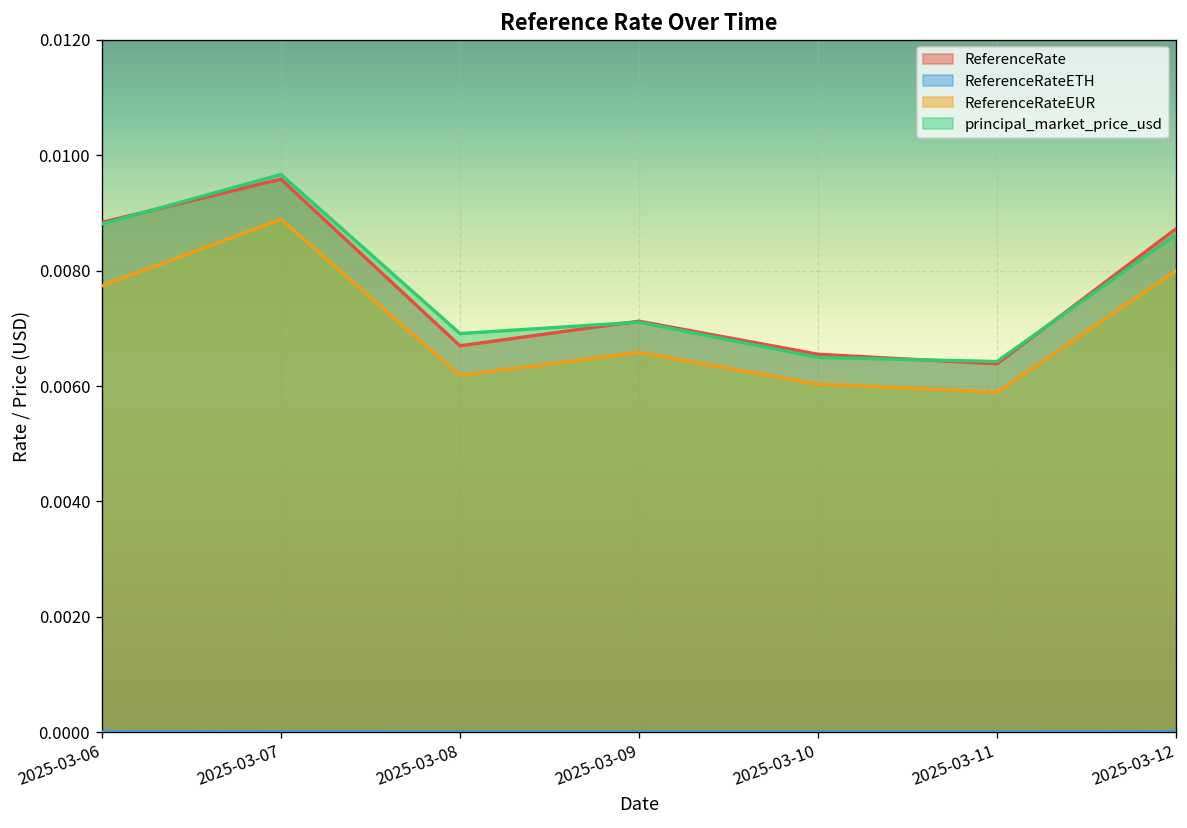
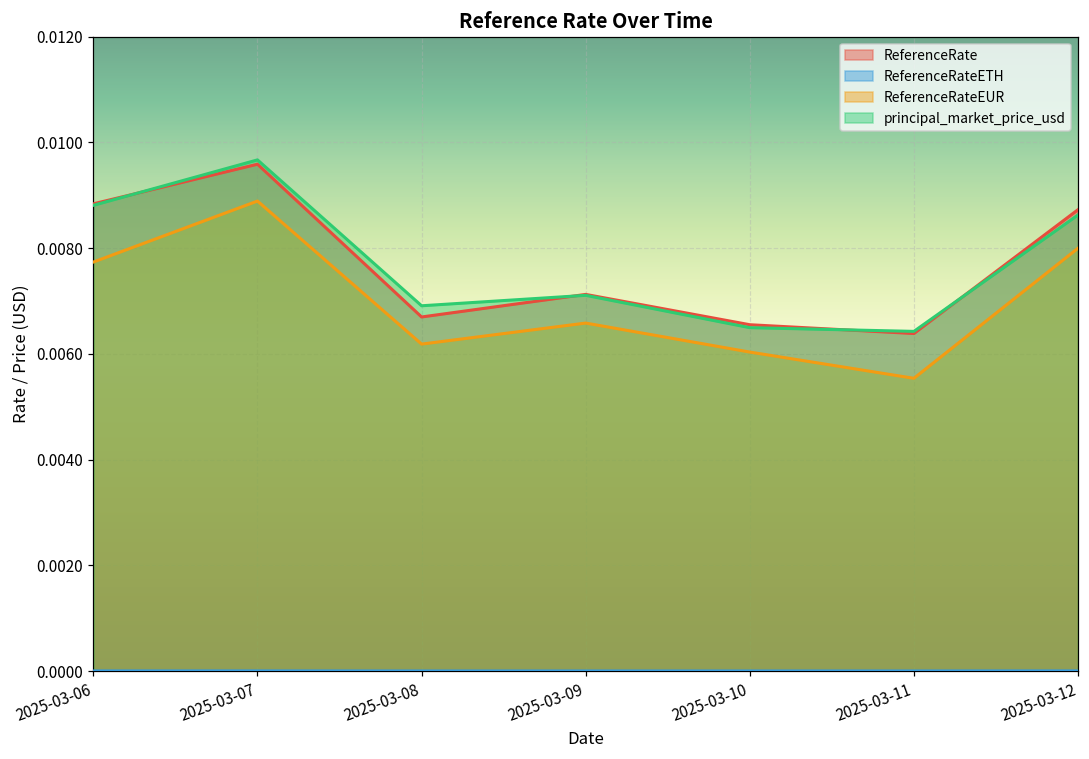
  {
    "ReferenceRate": {
      "2025-03-07": 0.0096,
      "2025-03-08": 0.0067,
      "2025-03-10": 0.0066,
      "2025-03-12": 0.0087
    },
    "ReferenceRateETH": {
      "2025-03-06": 0.0000,
      "2025-03-07": 0.0000,
      "2025-03-08": 0.0000,
      "2025-03-09": 0.0000,
      "2025-03-10": 0.0000,
      "2025-03-11": 0.0000,
      "2025-03-12": 0.0000
    },
    "ReferenceRateEUR": {
      "2025-03-06": 0.0077,
      "2025-03-07": 0.0089,
      "2025-03-08": 0.0062,
      "2025-03-09": 0.0066,
      "2025-03-10": 0.0060,
-     "2025-03-11": 0.0059,
+     "2025-03-11": 0.0055,
      "2025-03-12": 0.0080
    },
    "principal_market_price_usd": {
      "2025-03-07": 0.0097,
      "2025-03-08": 0.0069,
      "2025-03-10": 0.0065,
      "2025-03-12": 0.0086
    }
  }
